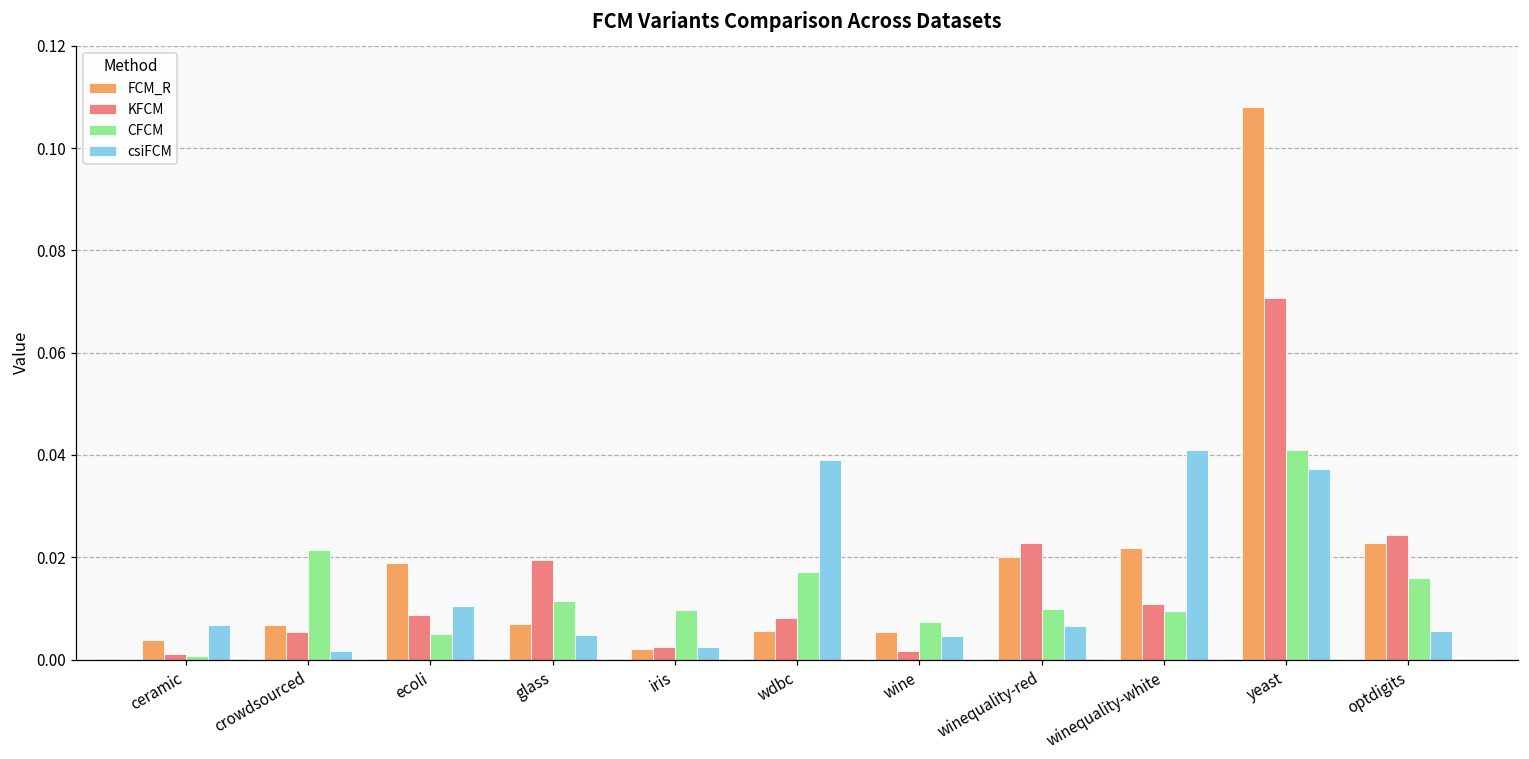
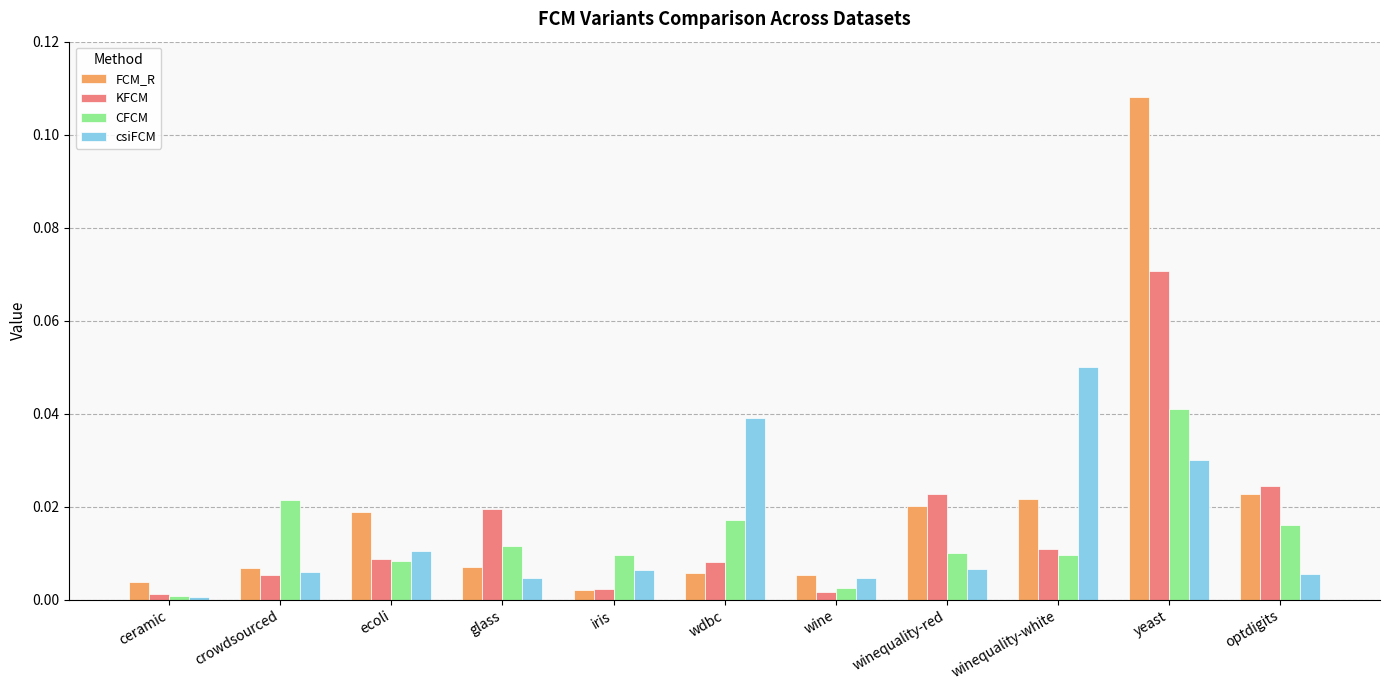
  {
    "CFCM": {
      "ceramic": 0.001,
      "crowdsourced": 0.021,
-     "ecoli": 0.005,
+     "ecoli": 0.008,
      "glass": 0.011,
      "iris": 0.010,
      "wdbc": 0.017,
-     "wine": 0.007,
+     "wine": 0.003,
      "winequality-red": 0.010,
      "winequality-white": 0.010,
      "yeast": 0.041,
      "optdigits": 0.016
    },
    "csiFCM": {
-     "ceramic": 0.007,
-     "crowdsourced": 0.002,
+     "ceramic": 0.000,
+     "crowdsourced": 0.006,
      "ecoli": 0.010,
      "glass": 0.005,
-     "iris": 0.002,
+     "iris": 0.006,
      "wdbc": 0.039,
      "wine": 0.005,
      "winequality-red": 0.007,
-     "winequality-white": 0.041,
-     "yeast": 0.037,
+     "winequality-white": 0.050,
+     "yeast": 0.030,
      "optdigits": 0.006
    }
  }
